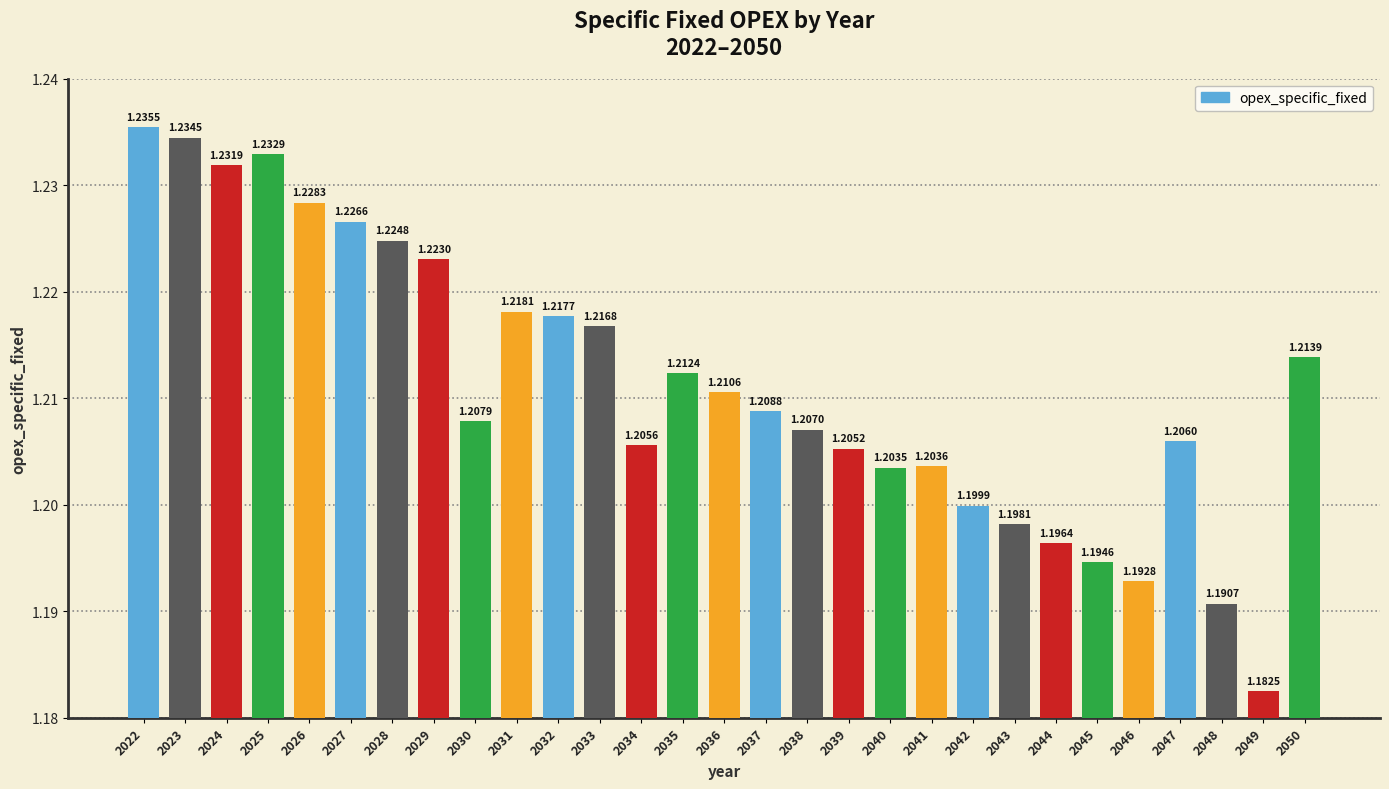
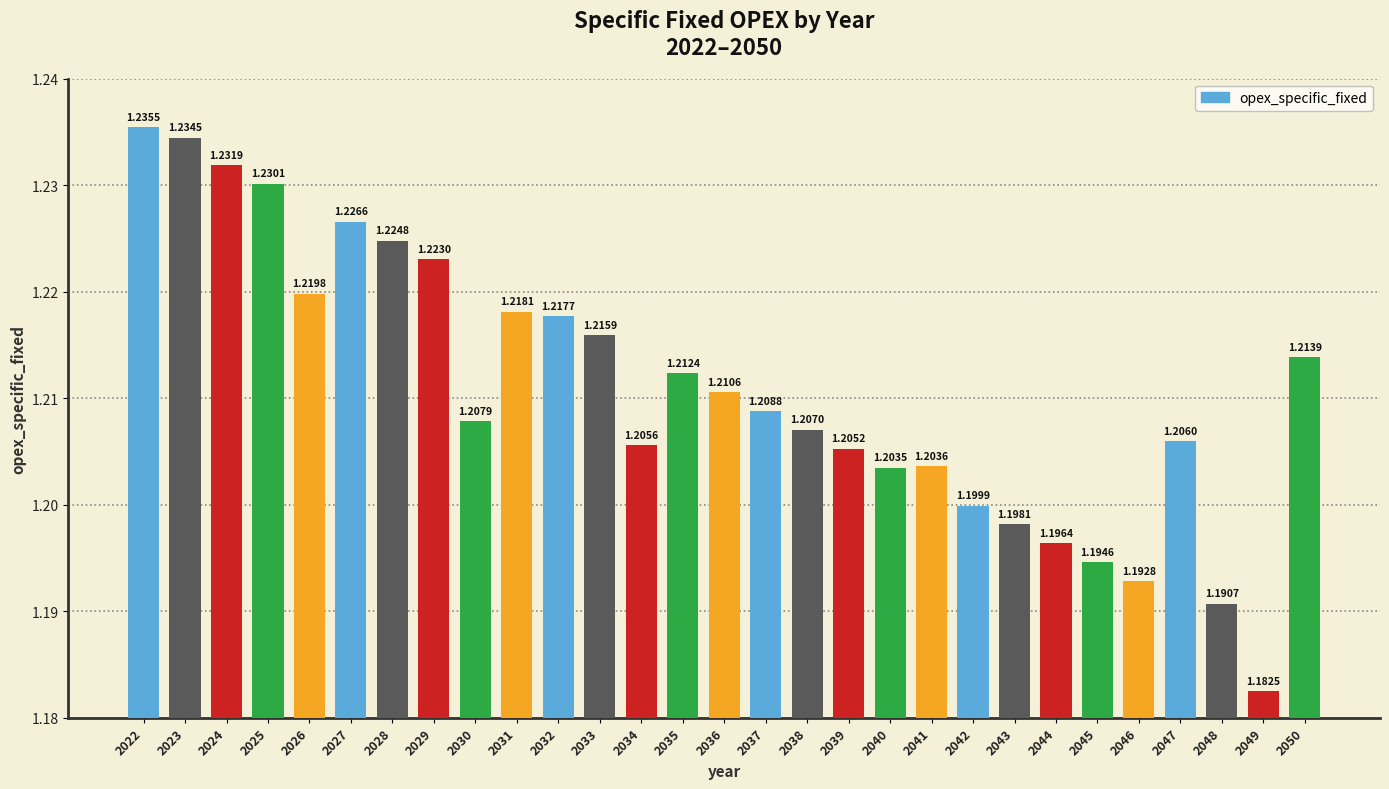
  {
    "2022": 1.2355,
    "2023": 1.2345,
    "2024": 1.2319,
-   "2025": 1.2329,
-   "2026": 1.2283,
+   "2025": 1.2301,
+   "2026": 1.2198,
    "2027": 1.2266,
    "2028": 1.2248,
    "2029": 1.2230,
    "2030": 1.2079,
    "2031": 1.2181,
    "2032": 1.2177,
-   "2033": 1.2168,
+   "2033": 1.2159,
    "2034": 1.2056,
    "2035": 1.2124,
    "2036": 1.2106,
    "2037": 1.2088,
    "2038": 1.2070,
    "2039": 1.2052,
    "2040": 1.2035,
    "2041": 1.2036,
    "2042": 1.1999,
    "2043": 1.1981,
    "2044": 1.1964,
    "2045": 1.1946,
    "2046": 1.1928,
    "2047": 1.2060,
    "2048": 1.1907,
    "2049": 1.1825,
    "2050": 1.2139
  }
